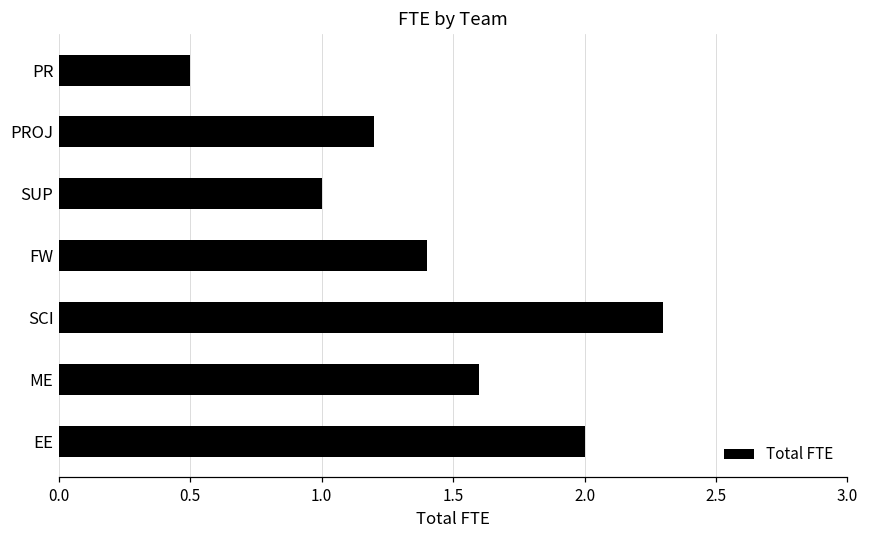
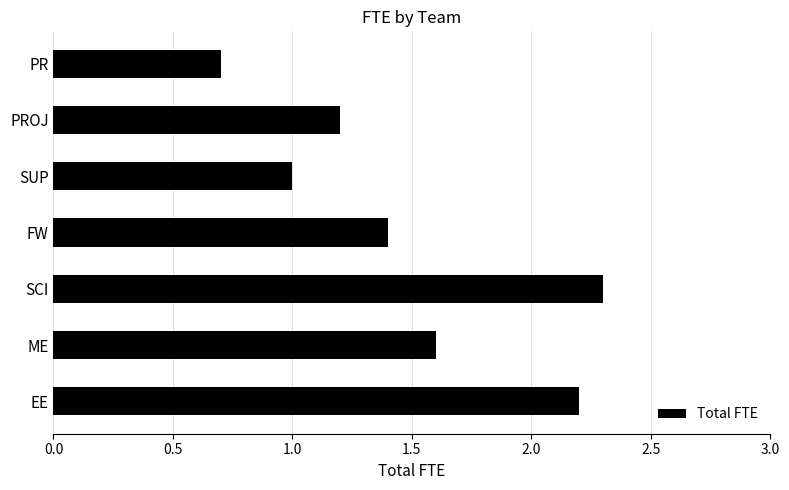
  {
-   "PR": 0.5,
+   "PR": 0.7,
    "PROJ": 1.2,
    "SUP": 1.0,
    "FW": 1.4,
    "SCI": 2.3,
    "ME": 1.6,
-   "EE": 2.0
+   "EE": 2.2
  }
